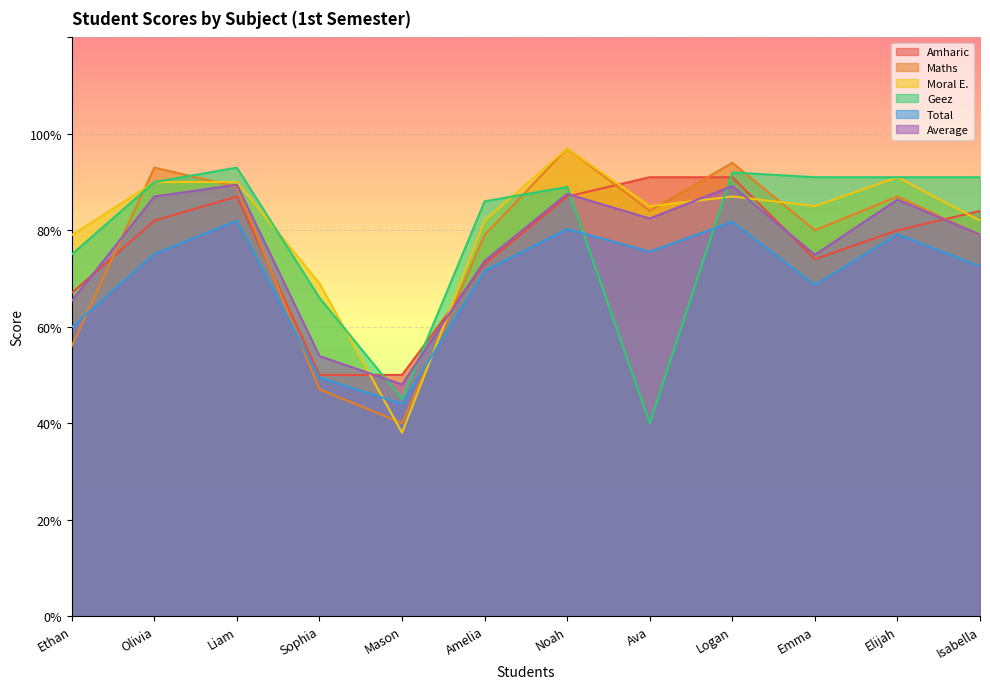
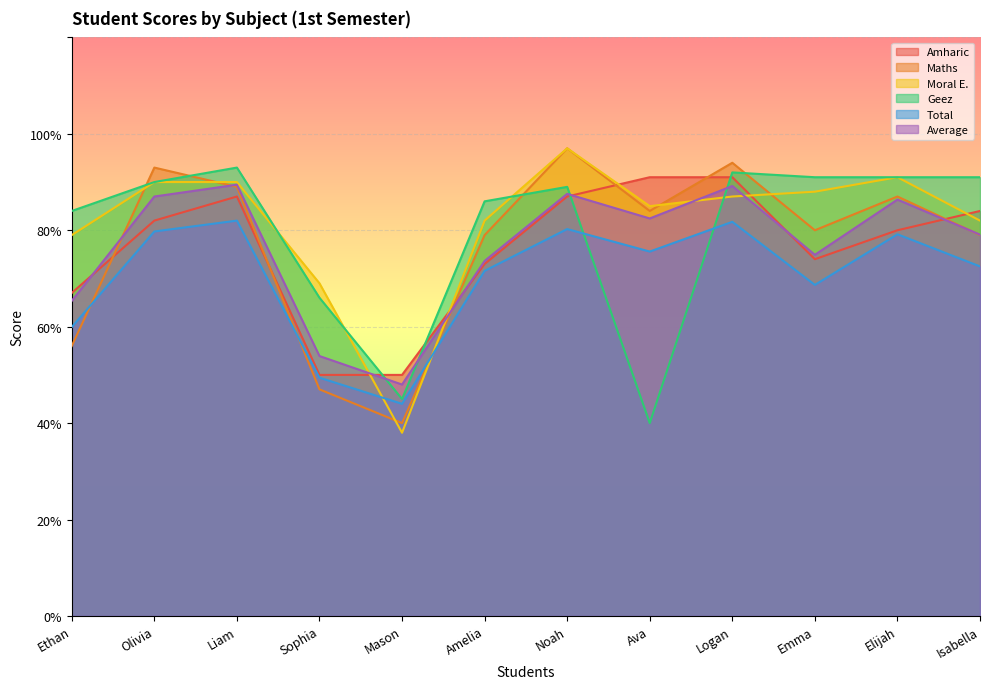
  {
    "Moral E.": {
      "Ethan": "79%",
      "Liam": "90%",
      "Sophia": "69%",
      "Mason": "38%",
      "Amelia": "82%",
      "Ava": "85%",
      "Logan": "87%",
-     "Emma": "85%",
+     "Emma": "88%",
      "Isabella": "82%"
    },
    "Geez": {
-     "Ethan": "75%",
+     "Ethan": "84%",
      "Liam": "93%",
      "Sophia": "66%",
      "Mason": "45%",
      "Amelia": "86%",
      "Noah": "89%",
      "Ava": "40%",
      "Logan": "92%",
      "Emma": "91%",
      "Isabella": "91%"
    },
    "Total": {
      "Ethan": "60%",
-     "Olivia": "75%",
+     "Olivia": "80%",
      "Liam": "82%",
      "Sophia": "49%",
      "Mason": "44%",
      "Amelia": "72%",
      "Noah": "80%",
      "Ava": "76%",
      "Logan": "82%",
      "Emma": "69%",
      "Elijah": "79%",
      "Isabella": "73%"
    },
    "Average": {
      "Ethan": "65%",
      "Olivia": "87%",
      "Sophia": "54%",
      "Mason": "48%",
      "Amelia": "74%",
      "Noah": "88%",
      "Ava": "82%",
      "Logan": "89%",
      "Emma": "75%",
      "Elijah": "86%"
    }
  }
